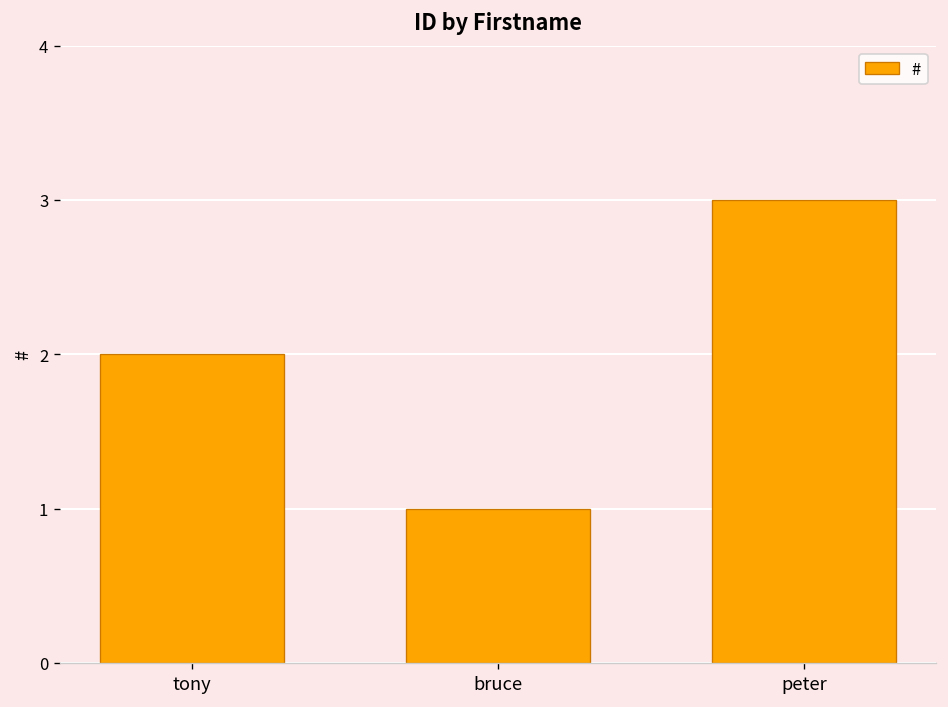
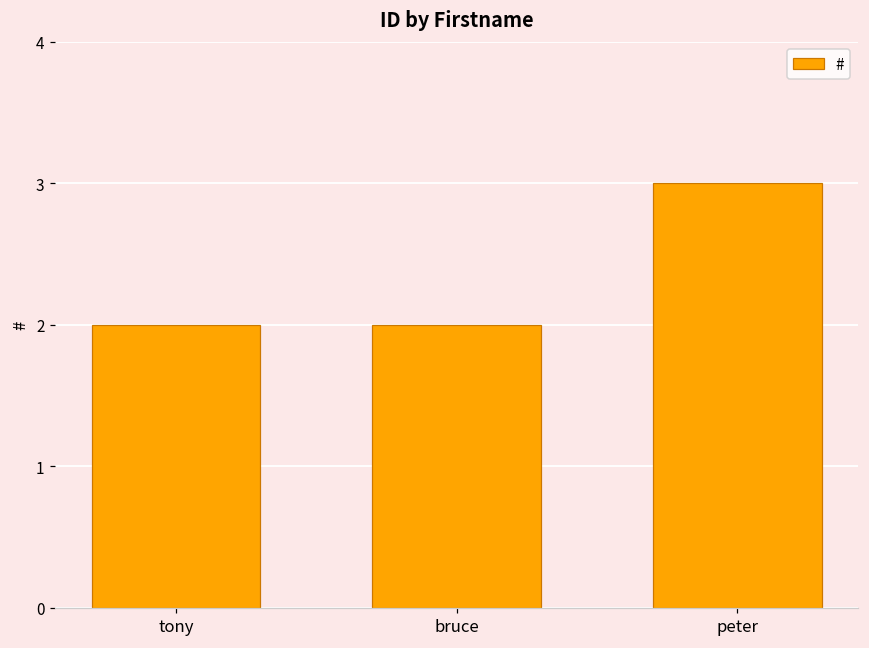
  {
    "tony": 2,
-   "bruce": 1,
+   "bruce": 2,
    "peter": 3
  }
